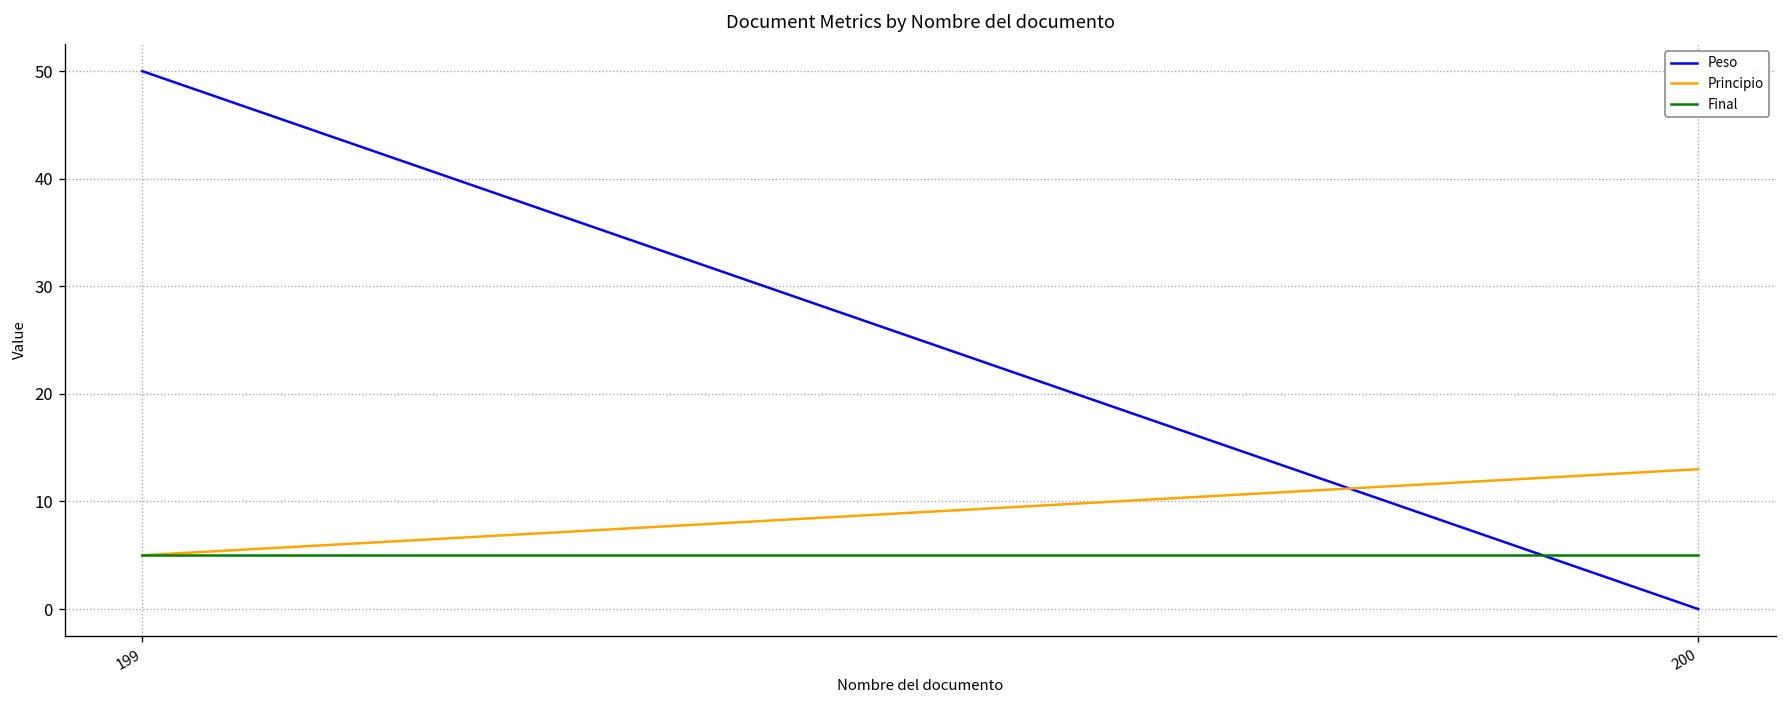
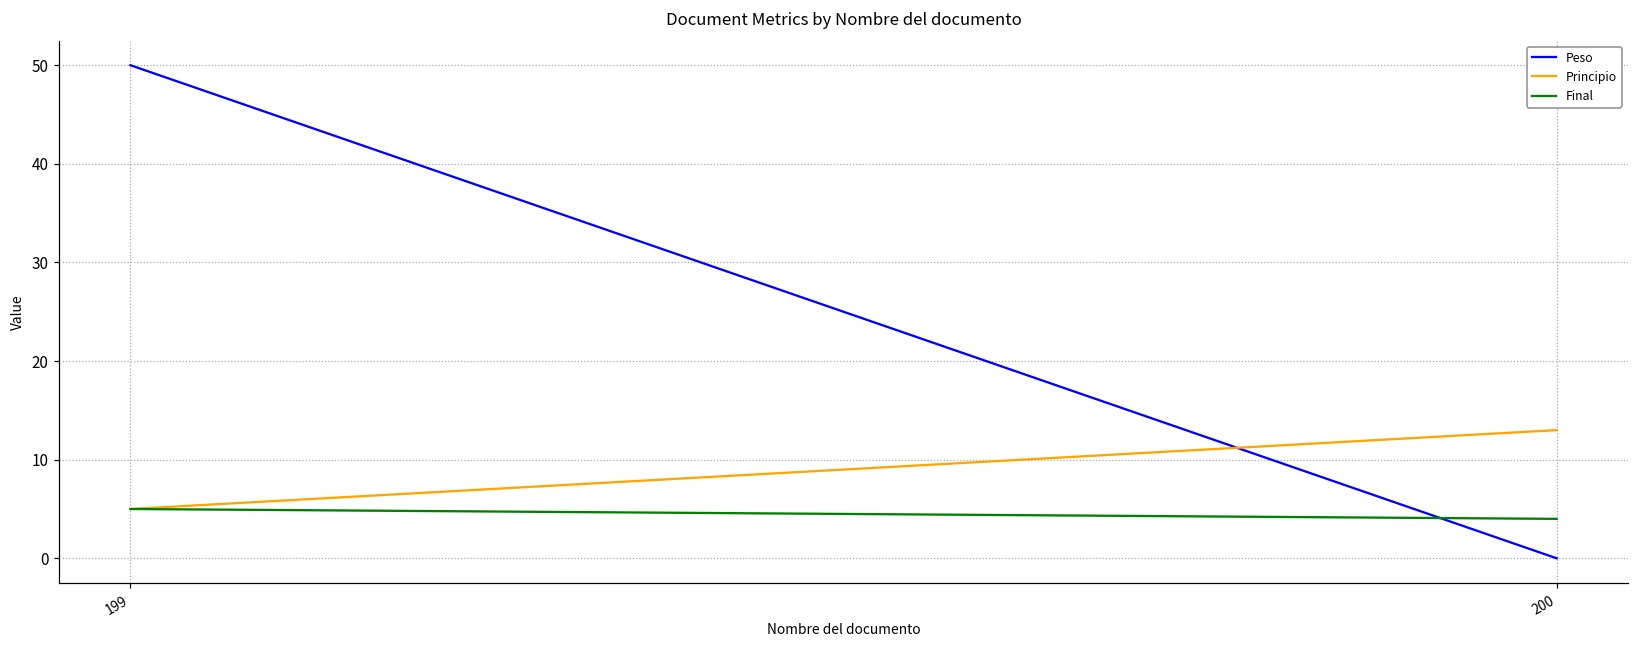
  {
    "Peso": {
      "199": 50,
      "200": 0
    },
    "Principio": {
      "200": 13
    },
    "Final": {
-     "200": 5
+     "200": 4
    }
  }
